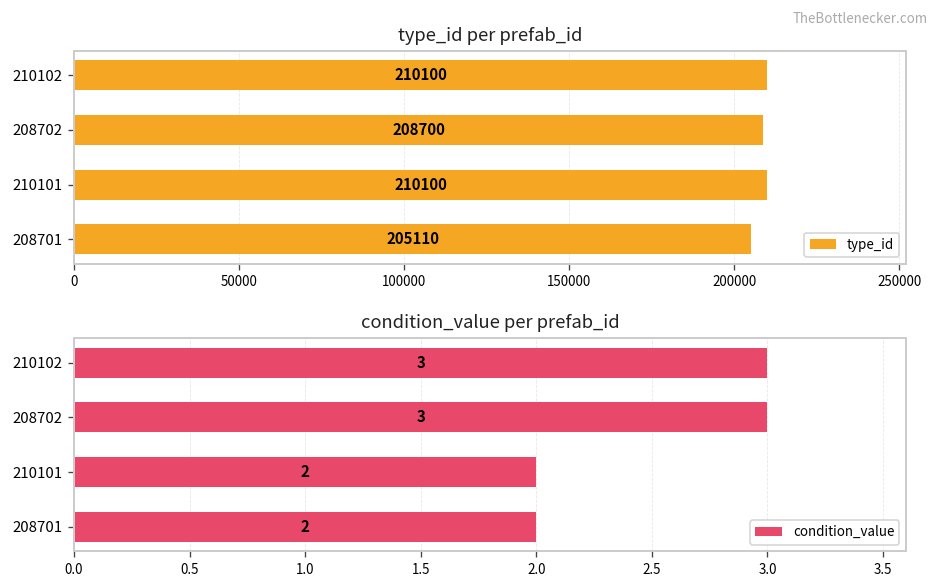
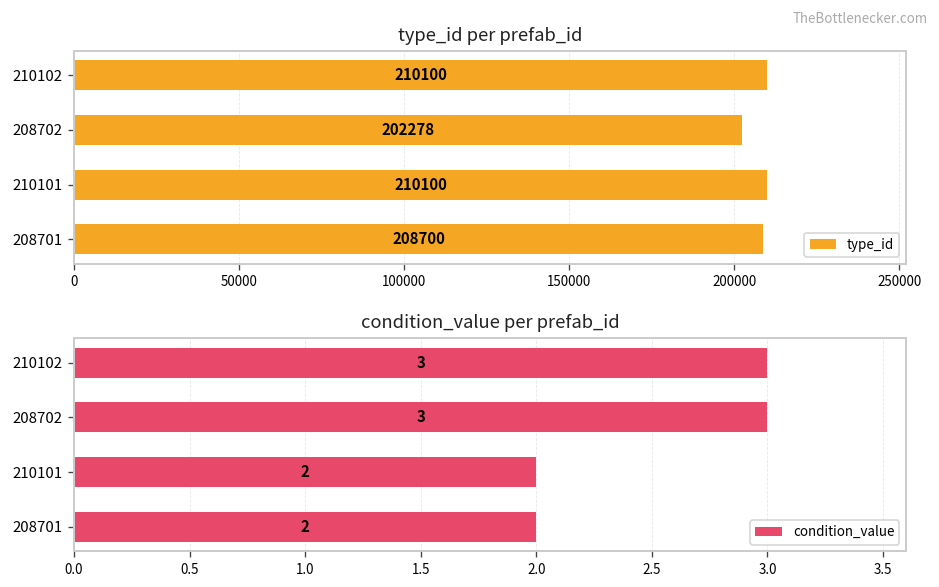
  {
    "type_id per prefab_id": {
      "210102": 210100,
-     "208702": 208700,
+     "208702": 202278,
      "210101": 210100,
-     "208701": 205110
+     "208701": 208700
    },
    "condition_value per prefab_id": {
      "210102": 3,
      "208702": 3,
      "210101": 2,
      "208701": 2
    }
  }
